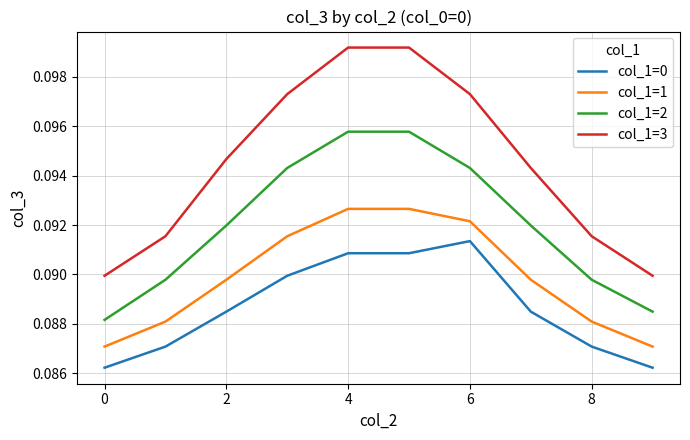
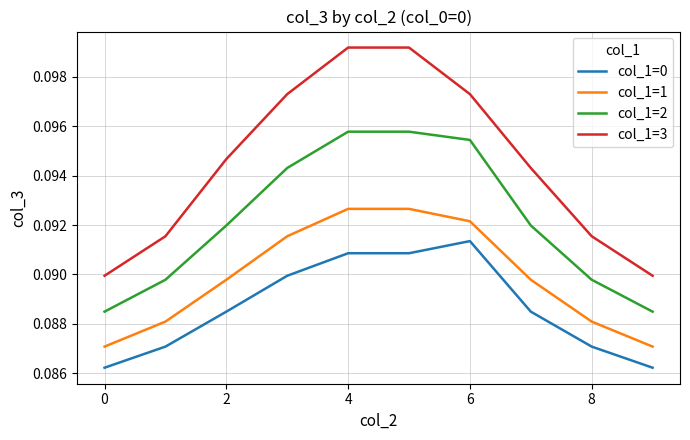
  {
    "col_1=0": {
      "0": 0.0862,
      "2": 0.0885,
      "4": 0.0909,
      "6": 0.0914,
      "8": 0.0871
    },
    "col_1=1": {
      "0": 0.0871,
      "2": 0.0898,
      "4": 0.0927,
      "6": 0.0922,
      "8": 0.0881
    },
    "col_1=2": {
-     "0": 0.0882,
+     "0": 0.0885,
      "2": 0.0920,
      "4": 0.0958,
-     "6": 0.0943,
+     "6": 0.0954,
      "8": 0.0898
    },
    "col_1=3": {
      "0": 0.0899,
      "2": 0.0947,
      "4": 0.0992,
      "6": 0.0973,
      "8": 0.0915
    }
  }
